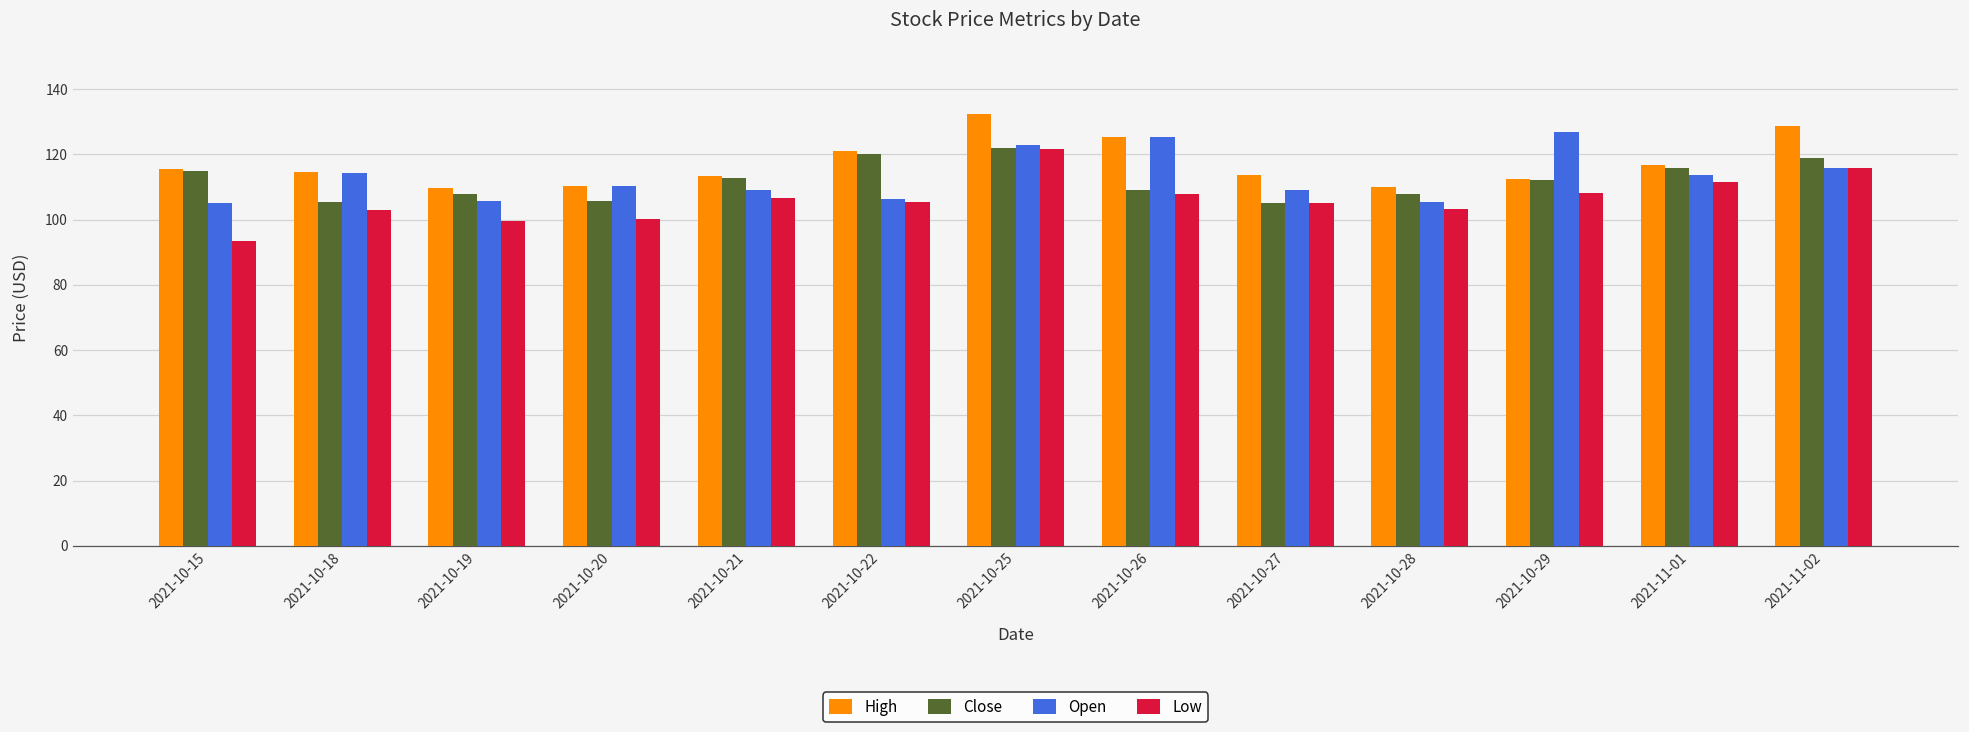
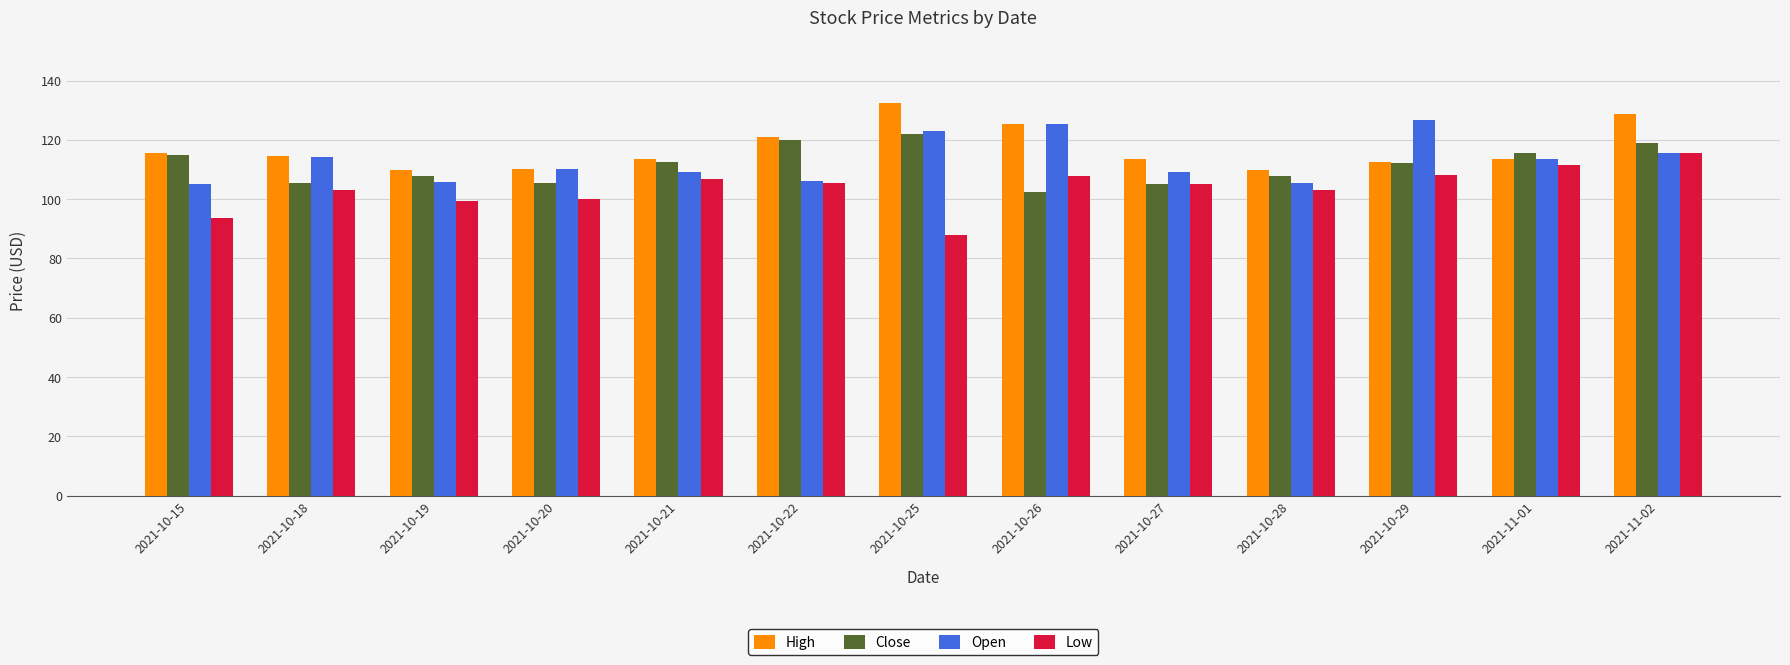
  {
    "High": {
      "2021-10-15": 115,
      "2021-10-18": 114,
      "2021-10-19": 110,
      "2021-10-20": 110,
      "2021-10-21": 113,
      "2021-10-22": 121,
      "2021-10-25": 132,
      "2021-10-26": 125,
      "2021-10-27": 114,
      "2021-10-28": 110,
      "2021-10-29": 113,
-     "2021-11-01": 117,
+     "2021-11-01": 114,
      "2021-11-02": 129
    },
    "Close": {
      "2021-10-15": 115,
      "2021-10-18": 106,
      "2021-10-19": 108,
      "2021-10-20": 106,
      "2021-10-21": 113,
      "2021-10-22": 120,
      "2021-10-25": 122,
-     "2021-10-26": 109,
+     "2021-10-26": 102,
      "2021-10-27": 105,
      "2021-10-28": 108,
      "2021-10-29": 112,
      "2021-11-01": 116,
      "2021-11-02": 119
    },
    "Open": {
      "2021-10-15": 105,
      "2021-10-18": 114,
      "2021-10-19": 106,
      "2021-10-20": 110,
      "2021-10-21": 109,
      "2021-10-22": 106,
      "2021-10-25": 123,
      "2021-10-26": 125,
      "2021-10-27": 109,
      "2021-10-28": 106,
      "2021-10-29": 127,
      "2021-11-01": 114,
      "2021-11-02": 116
    },
    "Low": {
      "2021-10-15": 94,
      "2021-10-18": 103,
      "2021-10-19": 100,
      "2021-10-20": 100,
      "2021-10-21": 107,
      "2021-10-22": 106,
-     "2021-10-25": 122,
+     "2021-10-25": 88,
      "2021-10-26": 108,
      "2021-10-27": 105,
      "2021-10-28": 103,
      "2021-10-29": 108,
      "2021-11-01": 112,
      "2021-11-02": 116
    }
  }
